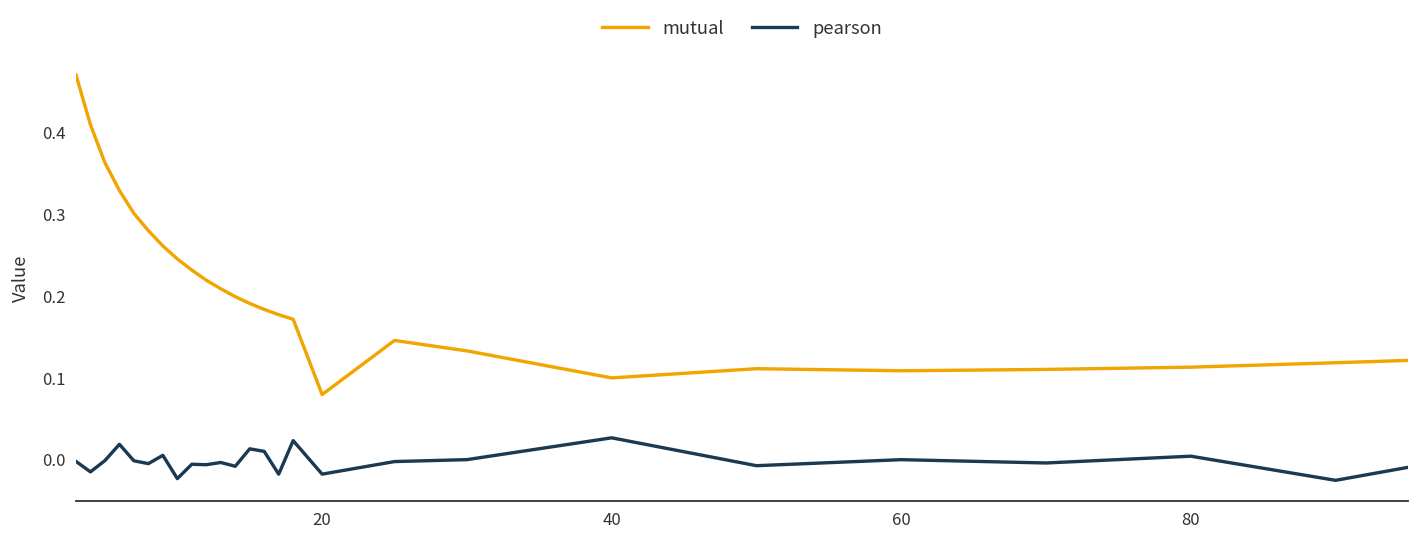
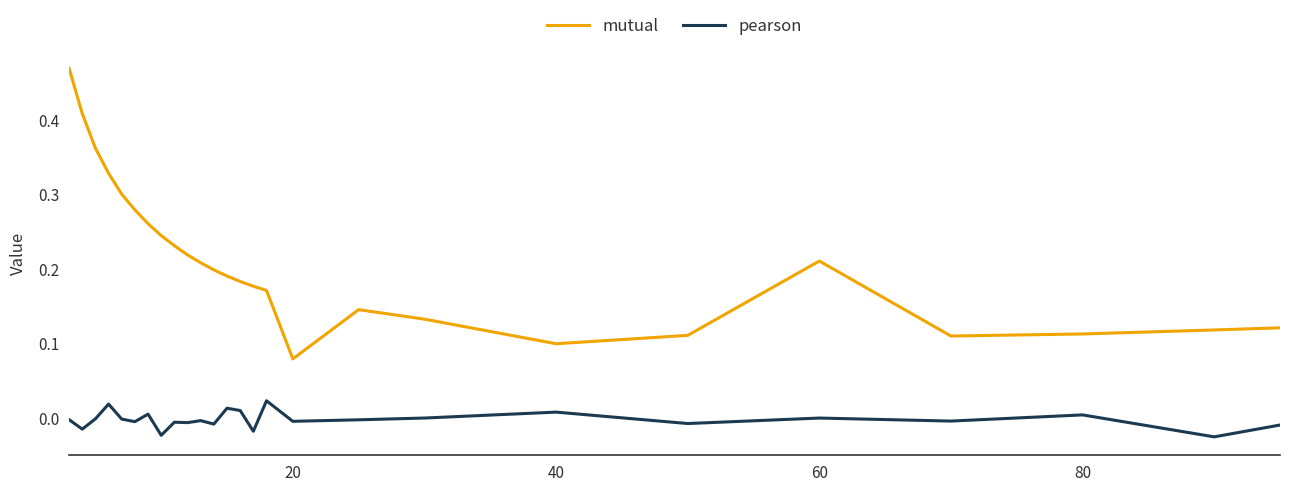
  {
    "mutual": {
      "20": 0.08,
      "40": 0.10,
-     "60": 0.11,
+     "60": 0.21,
      "80": 0.11
    },
    "pearson": {
-     "20": -0.02,
-     "40": 0.03,
+     "20": 0.00,
+     "40": 0.01,
      "60": 0.00,
      "80": 0.00
    }
  }
